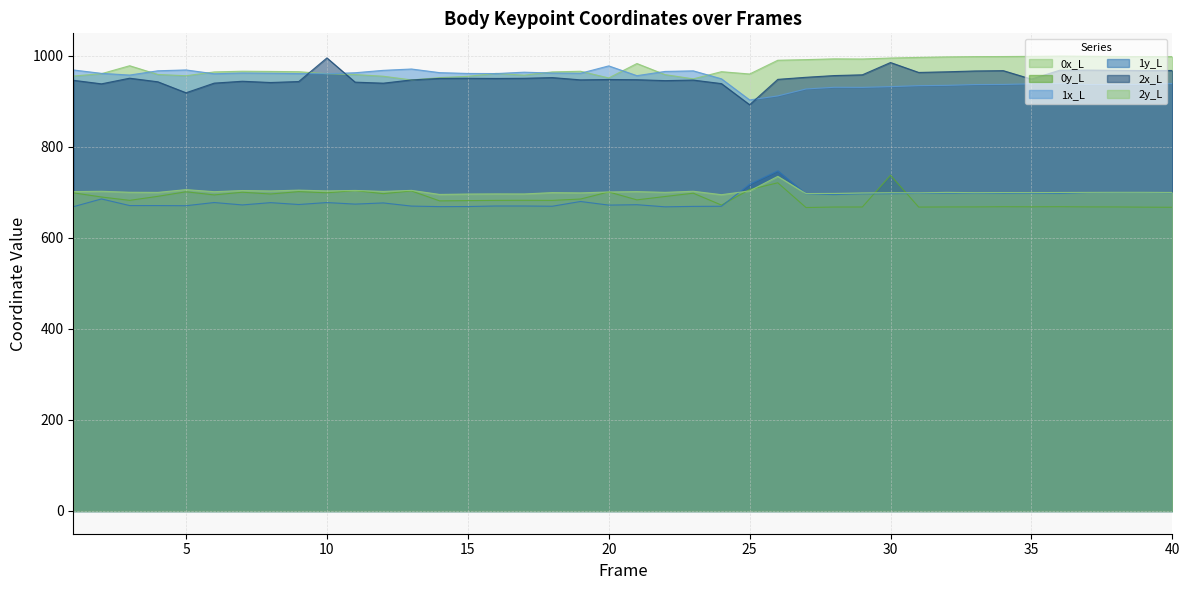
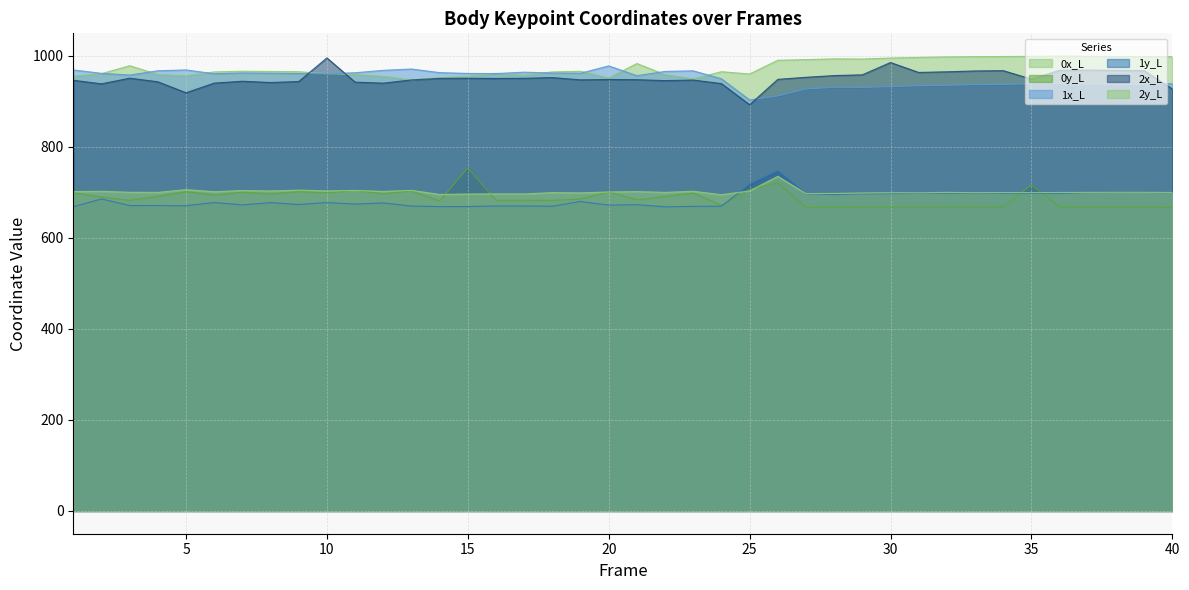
  {
    "0y_L": {
-     "15": 680,
-     "30": 740,
-     "35": 670,
+     "15": 750,
+     "30": 670,
+     "35": 720,
      "40": 670
    },
    "2x_L": {
      "5": 920,
      "10": 1000,
      "25": 890,
      "30": 990,
-     "40": 970
+     "40": 930
    }
  }
